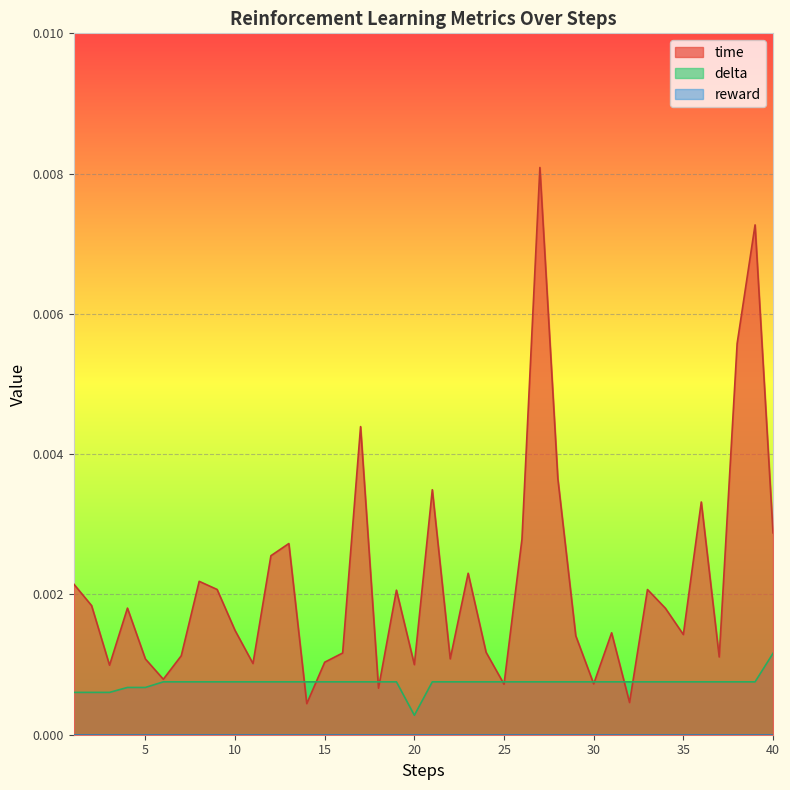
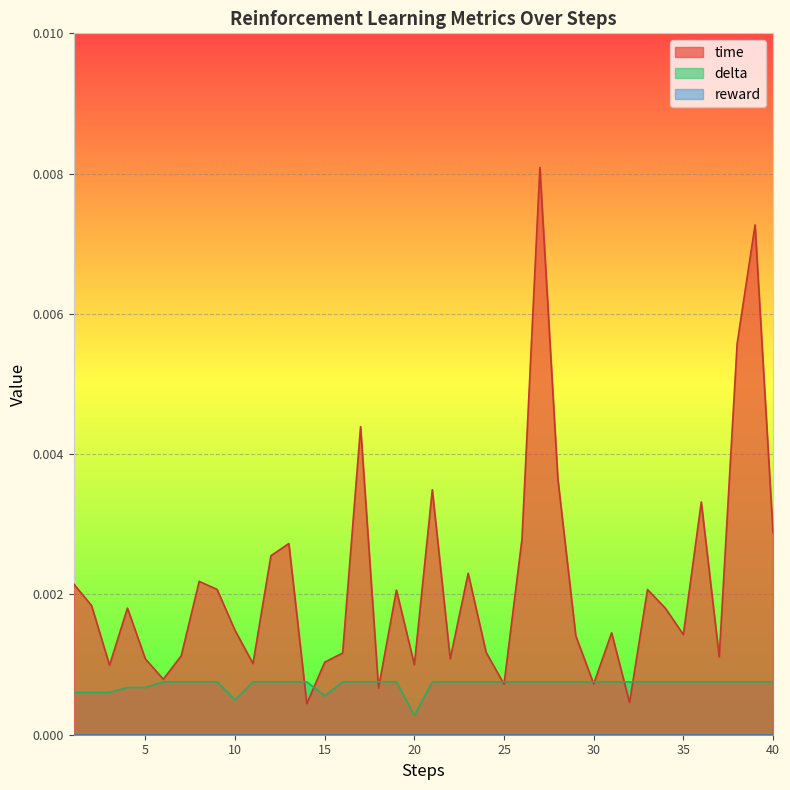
  {
    "time": {
      "5": 0.0011,
      "10": 0.0015,
      "15": 0.0010,
      "20": 0.0010,
      "35": 0.0014,
      "40": 0.0029
    },
    "delta": {
      "5": 0.0007,
-     "10": 0.0008,
-     "15": 0.0008,
+     "10": 0.0005,
+     "15": 0.0006,
      "20": 0.0003,
      "35": 0.0008,
-     "40": 0.0012
+     "40": 0.0008
    },
    "reward": {
      "5": 0.0000,
      "10": 0.0000,
      "15": 0.0000,
      "20": 0.0000,
      "25": 0.0000,
      "30": 0.0000,
      "35": 0.0000,
      "40": 0.0000
    }
  }
